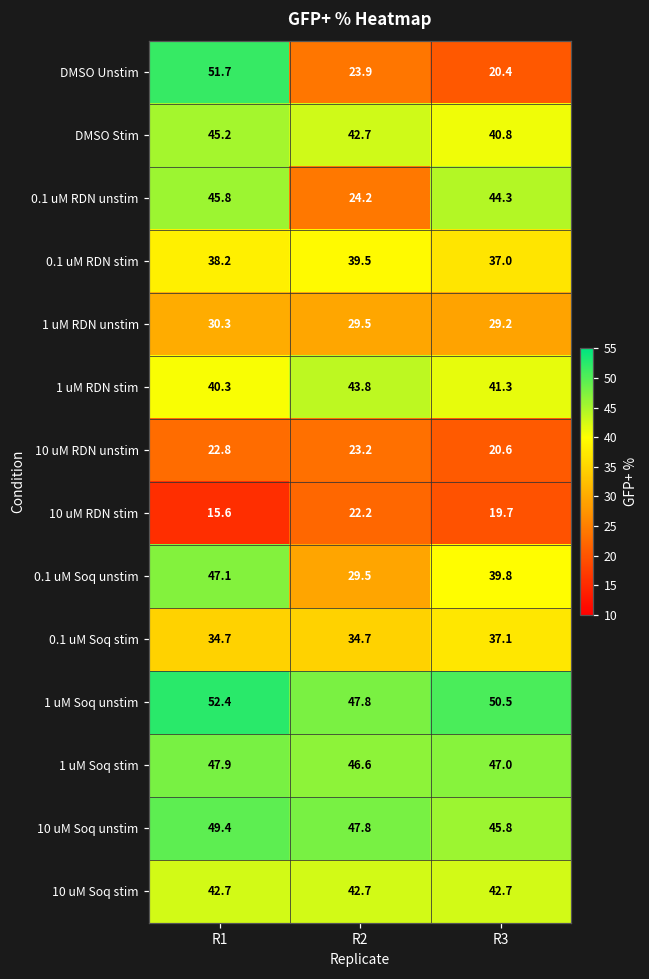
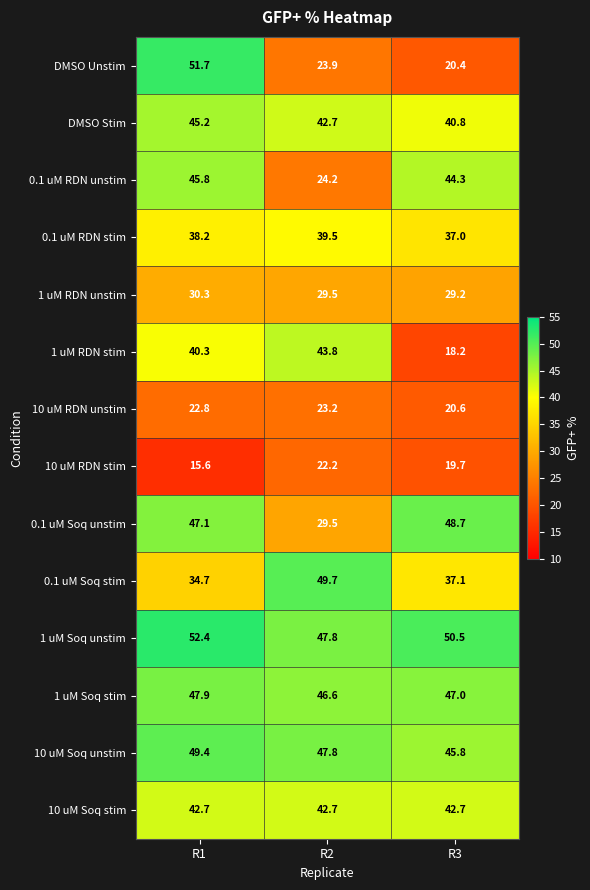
  {
    "DMSO Unstim": {
      "R1": 51.7,
      "R2": 23.9,
      "R3": 20.4
    },
    "DMSO Stim": {
      "R1": 45.2,
      "R2": 42.7,
      "R3": 40.8
    },
    "0.1 uM RDN unstim": {
      "R1": 45.8,
      "R2": 24.2,
      "R3": 44.3
    },
    "0.1 uM RDN stim": {
      "R1": 38.2,
      "R2": 39.5,
      "R3": 37.0
    },
    "1 uM RDN unstim": {
      "R1": 30.3,
      "R2": 29.5,
      "R3": 29.2
    },
    "1 uM RDN stim": {
      "R1": 40.3,
      "R2": 43.8,
-     "R3": 41.3
+     "R3": 18.2
    },
    "10 uM RDN unstim": {
      "R1": 22.8,
      "R2": 23.2,
      "R3": 20.6
    },
    "10 uM RDN stim": {
      "R1": 15.6,
      "R2": 22.2,
      "R3": 19.7
    },
    "0.1 uM Soq unstim": {
      "R1": 47.1,
      "R2": 29.5,
-     "R3": 39.8
+     "R3": 48.7
    },
    "0.1 uM Soq stim": {
      "R1": 34.7,
-     "R2": 34.7,
+     "R2": 49.7,
      "R3": 37.1
    },
    "1 uM Soq unstim": {
      "R1": 52.4,
      "R2": 47.8,
      "R3": 50.5
    },
    "1 uM Soq stim": {
      "R1": 47.9,
      "R2": 46.6,
      "R3": 47.0
    },
    "10 uM Soq unstim": {
      "R1": 49.4,
      "R2": 47.8,
      "R3": 45.8
    },
    "10 uM Soq stim": {
      "R1": 42.7,
      "R2": 42.7,
      "R3": 42.7
    }
  }
